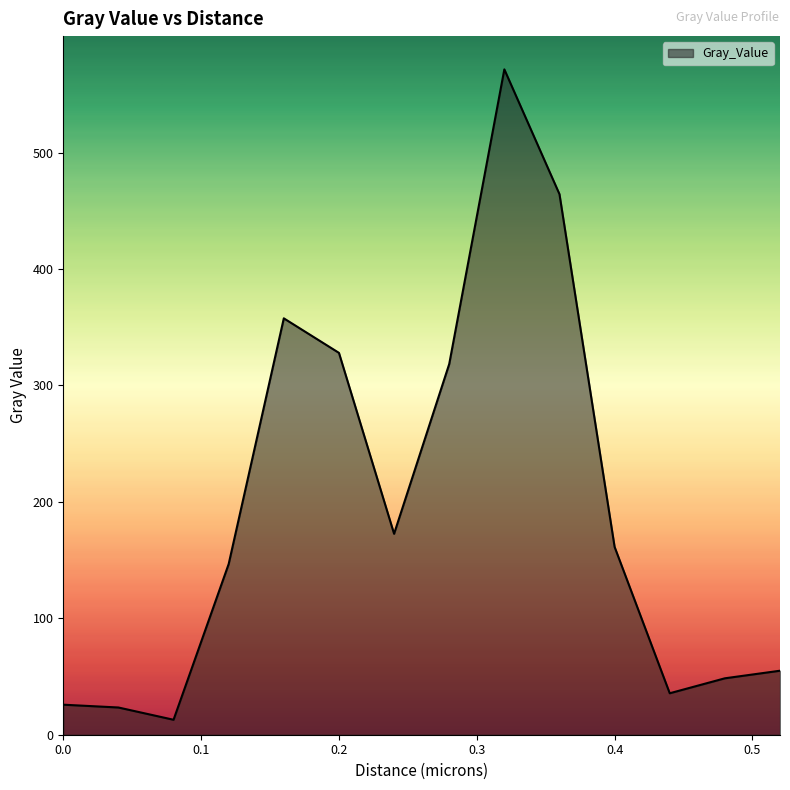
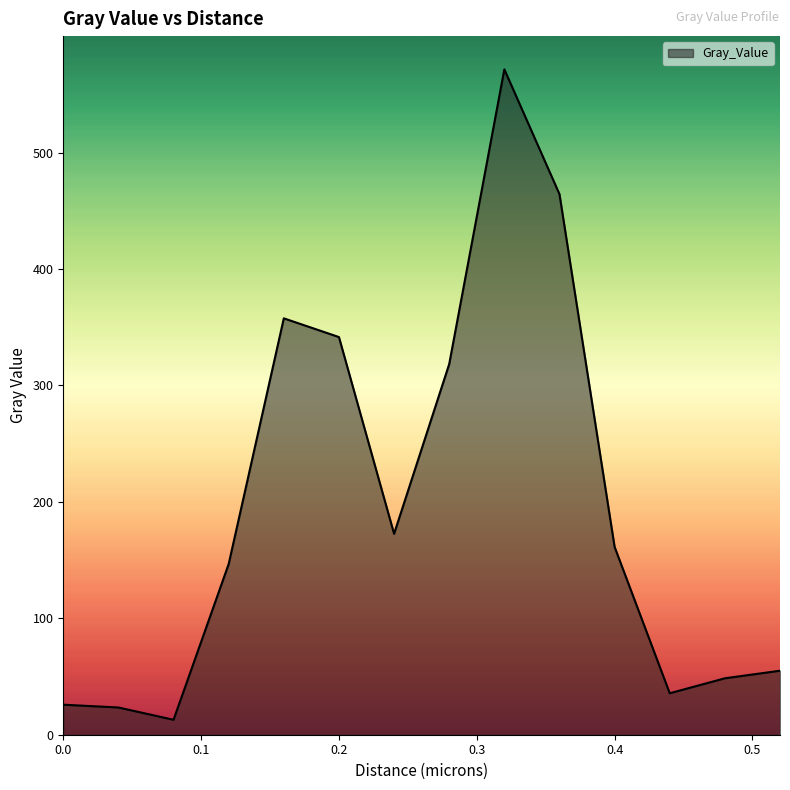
  {
    "0.0": 26,
-   "0.2": 328,
+   "0.2": 342,
    "0.4": 161
  }
